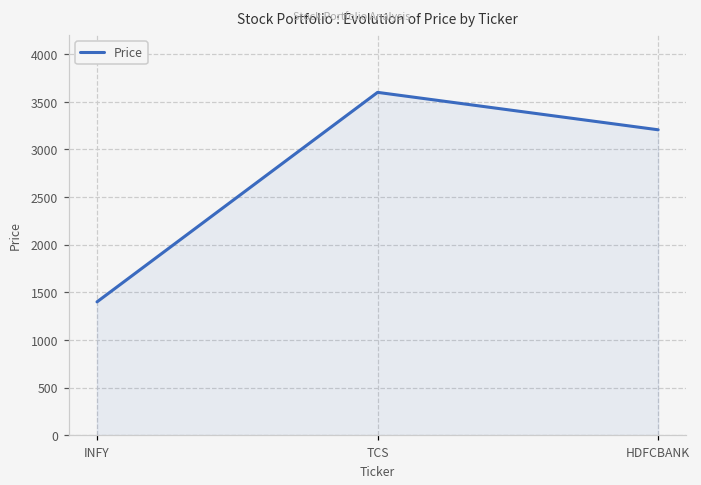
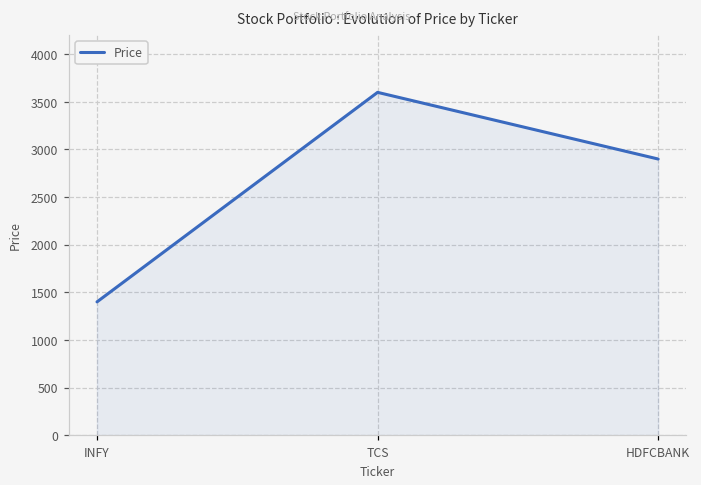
  {
    "INFY": 1400,
    "TCS": 3600,
-   "HDFCBANK": 3200
+   "HDFCBANK": 2900
  }
